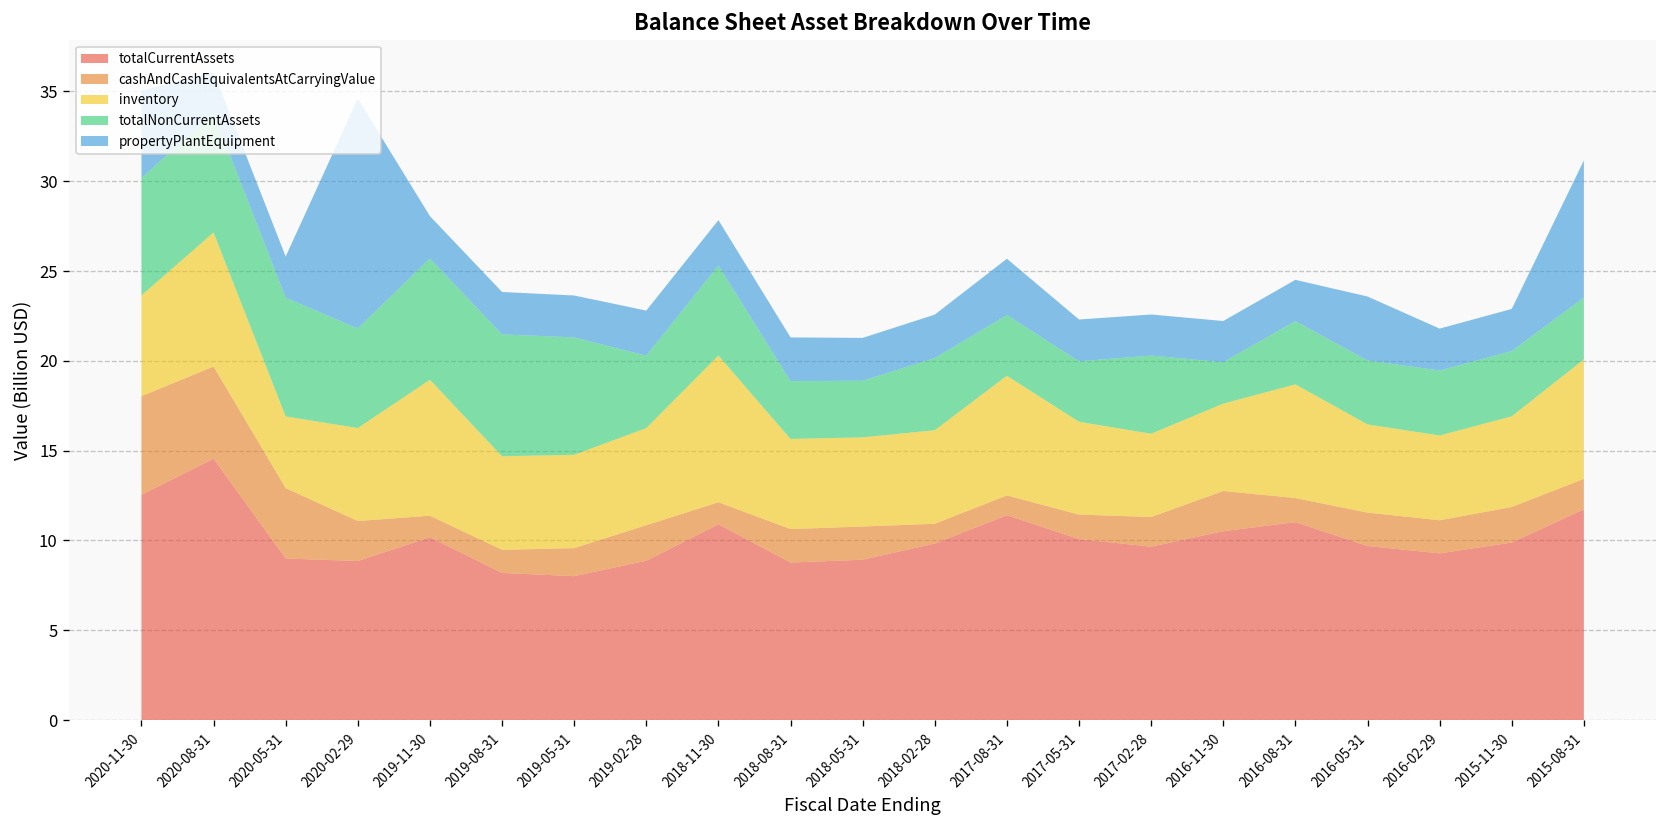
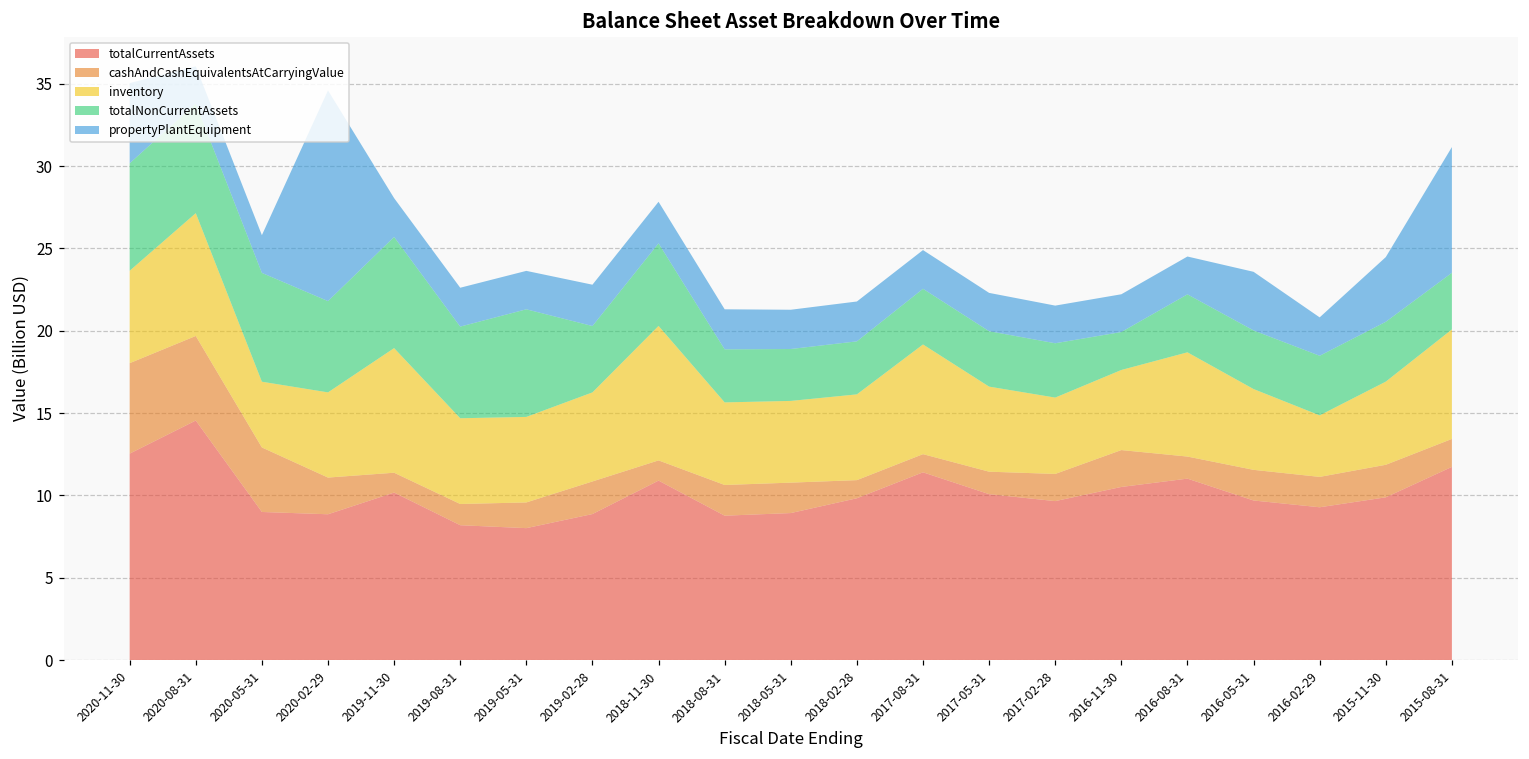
  {
    "inventory": {
      "2020-11-30": 5.6,
      "2020-08-31": 7.5,
      "2020-05-31": 4.0,
      "2020-02-29": 5.2,
      "2019-11-30": 7.6,
      "2019-08-31": 5.2,
      "2019-05-31": 5.2,
      "2019-02-28": 5.4,
      "2018-11-30": 8.2,
      "2018-08-31": 5.0,
      "2018-05-31": 5.0,
      "2018-02-28": 5.2,
      "2017-08-31": 6.7,
      "2017-05-31": 5.2,
      "2017-02-28": 4.6,
      "2016-11-30": 4.9,
      "2016-08-31": 6.3,
      "2016-05-31": 4.9,
-     "2016-02-29": 4.7,
+     "2016-02-29": 3.7,
      "2015-11-30": 5.1,
      "2015-08-31": 6.7
    },
    "totalNonCurrentAssets": {
      "2020-11-30": 6.5,
      "2020-05-31": 6.6,
      "2020-02-29": 5.5,
      "2019-11-30": 6.8,
-     "2019-08-31": 6.8,
+     "2019-08-31": 5.6,
      "2019-05-31": 6.5,
      "2019-02-28": 4.0,
      "2018-11-30": 5.0,
      "2018-08-31": 3.2,
      "2018-05-31": 3.2,
-     "2018-02-28": 4.0,
+     "2018-02-28": 3.2,
      "2017-08-31": 3.4,
      "2017-05-31": 3.4,
-     "2017-02-28": 4.4,
+     "2017-02-28": 3.3,
      "2016-11-30": 2.3,
      "2016-08-31": 3.5,
      "2016-05-31": 3.6,
      "2016-02-29": 3.6,
      "2015-11-30": 3.6,
      "2015-08-31": 3.4
    },
    "propertyPlantEquipment": {
      "2020-05-31": 2.3,
      "2019-11-30": 2.4,
      "2019-08-31": 2.4,
      "2019-05-31": 2.3,
      "2019-02-28": 2.5,
      "2018-11-30": 2.5,
      "2018-08-31": 2.4,
      "2018-05-31": 2.4,
      "2018-02-28": 2.4,
-     "2017-08-31": 3.1,
+     "2017-08-31": 2.4,
      "2017-05-31": 2.3,
      "2017-02-28": 2.3,
      "2016-11-30": 2.3,
      "2016-08-31": 2.3,
      "2016-05-31": 3.6,
      "2016-02-29": 2.3,
-     "2015-11-30": 2.3,
+     "2015-11-30": 3.9,
      "2015-08-31": 7.6
    }
  }
